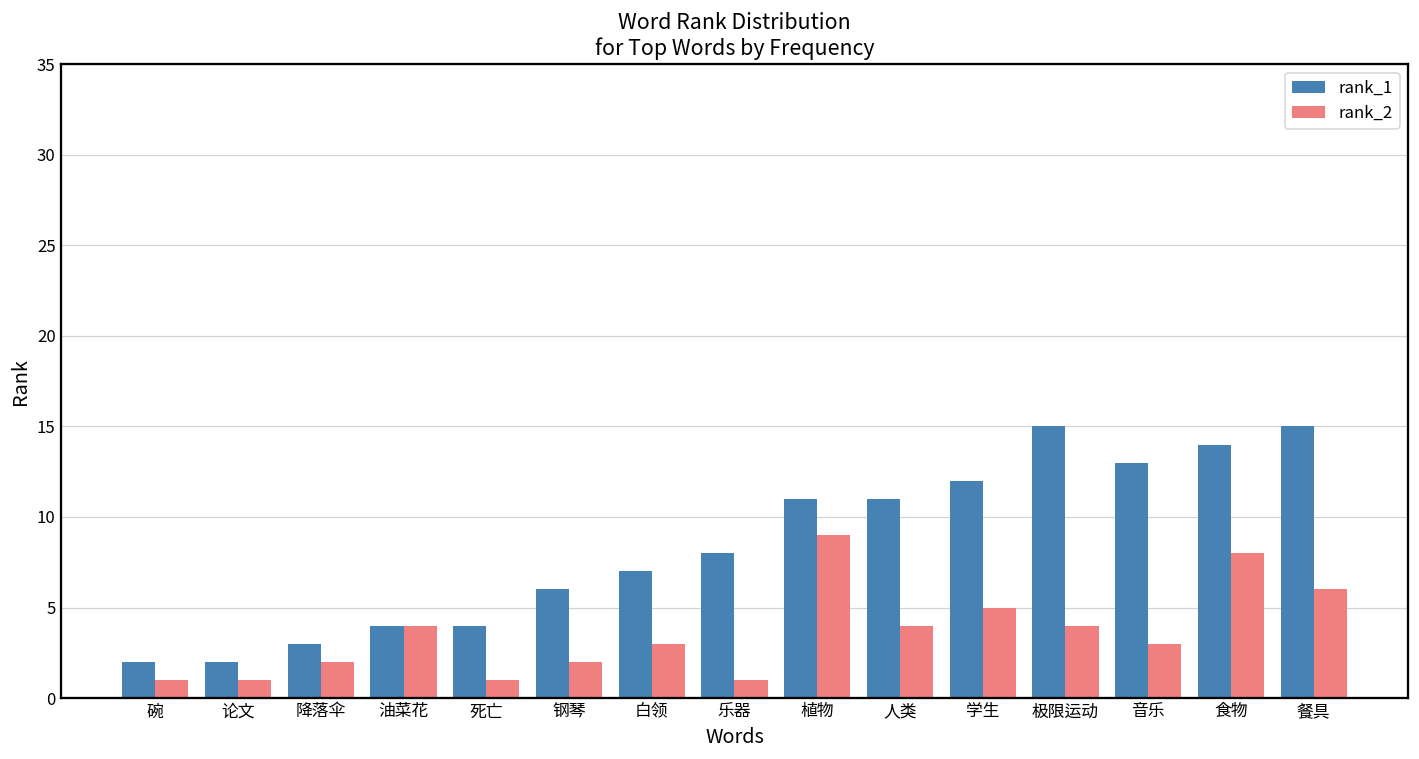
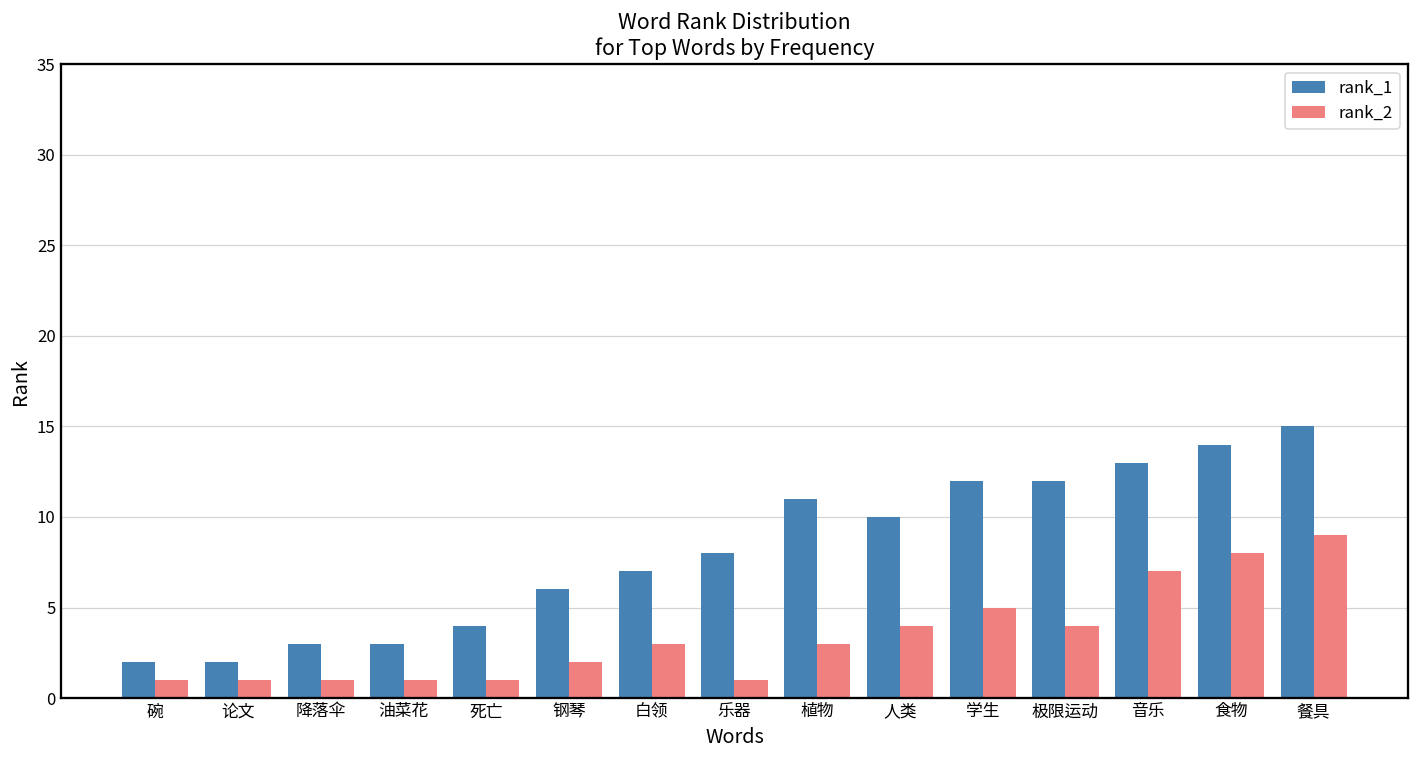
  {
    "rank_1": {
      "碗": 2,
      "论文": 2,
      "降落伞": 3,
-     "油菜花": 4,
+     "油菜花": 3,
      "死亡": 4,
      "钢琴": 6,
      "白领": 7,
      "乐器": 8,
      "植物": 11,
-     "人类": 11,
+     "人类": 10,
      "学生": 12,
-     "极限运动": 15,
+     "极限运动": 12,
      "音乐": 13,
      "食物": 14,
      "餐具": 15
    },
    "rank_2": {
      "碗": 1,
      "论文": 1,
-     "降落伞": 2,
-     "油菜花": 4,
+     "降落伞": 1,
+     "油菜花": 1,
      "死亡": 1,
      "钢琴": 2,
      "白领": 3,
      "乐器": 1,
-     "植物": 9,
+     "植物": 3,
      "人类": 4,
      "学生": 5,
      "极限运动": 4,
-     "音乐": 3,
+     "音乐": 7,
      "食物": 8,
-     "餐具": 6
+     "餐具": 9
    }
  }
